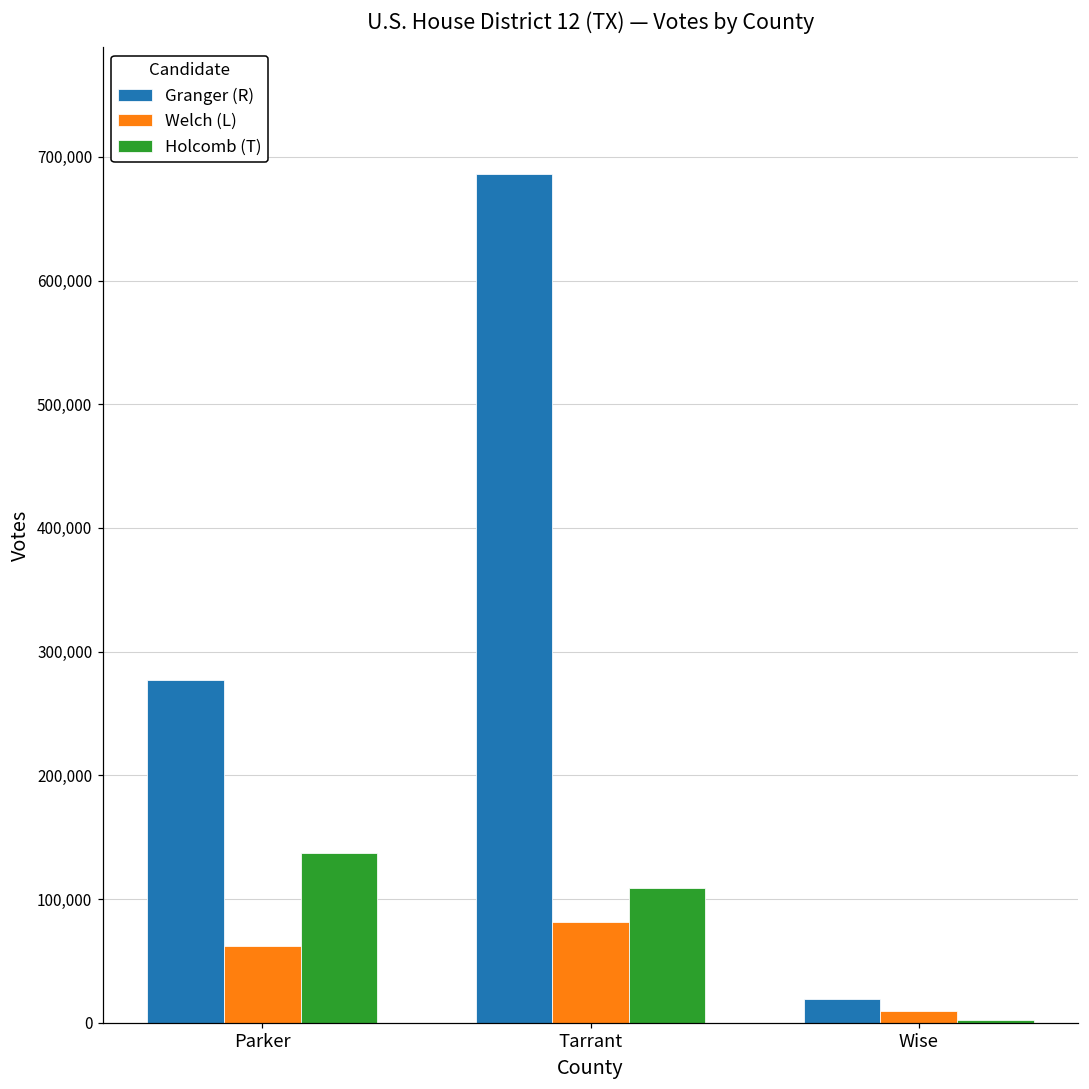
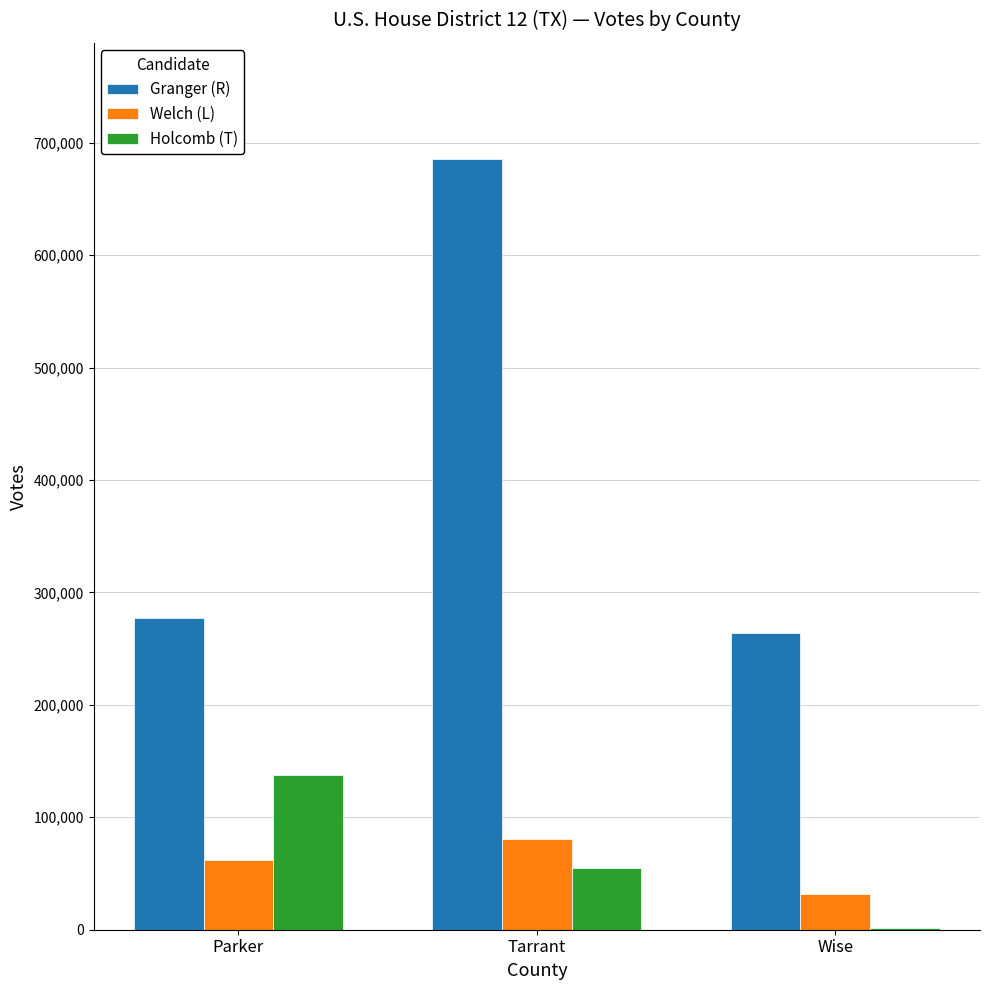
  {
    "Granger (R)": {
      "Parker": "277,000",
      "Tarrant": "686,000",
-     "Wise": "19,000"
+     "Wise": "264,000"
    },
    "Welch (L)": {
      "Parker": "62,000",
      "Tarrant": "81,000",
-     "Wise": "10,000"
+     "Wise": "32,000"
    },
    "Holcomb (T)": {
      "Parker": "138,000",
-     "Tarrant": "109,000"
+     "Tarrant": "55,000"
    }
  }
